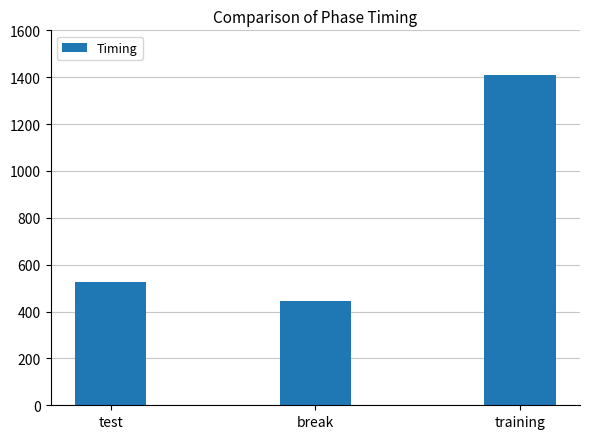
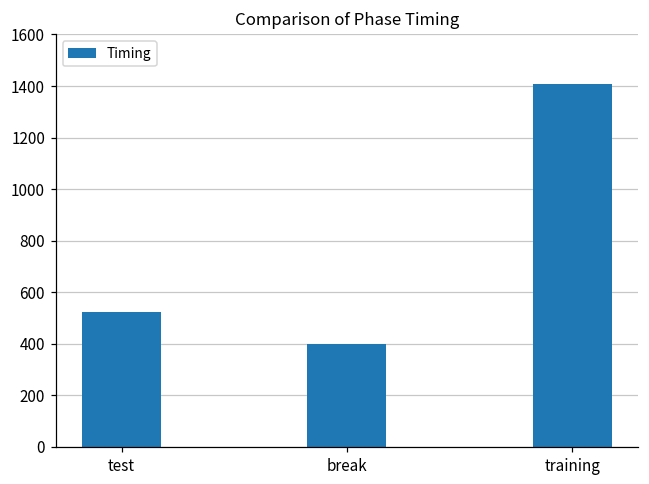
  {
    "test": 520,
-   "break": 440,
+   "break": 400,
    "training": 1410
  }
